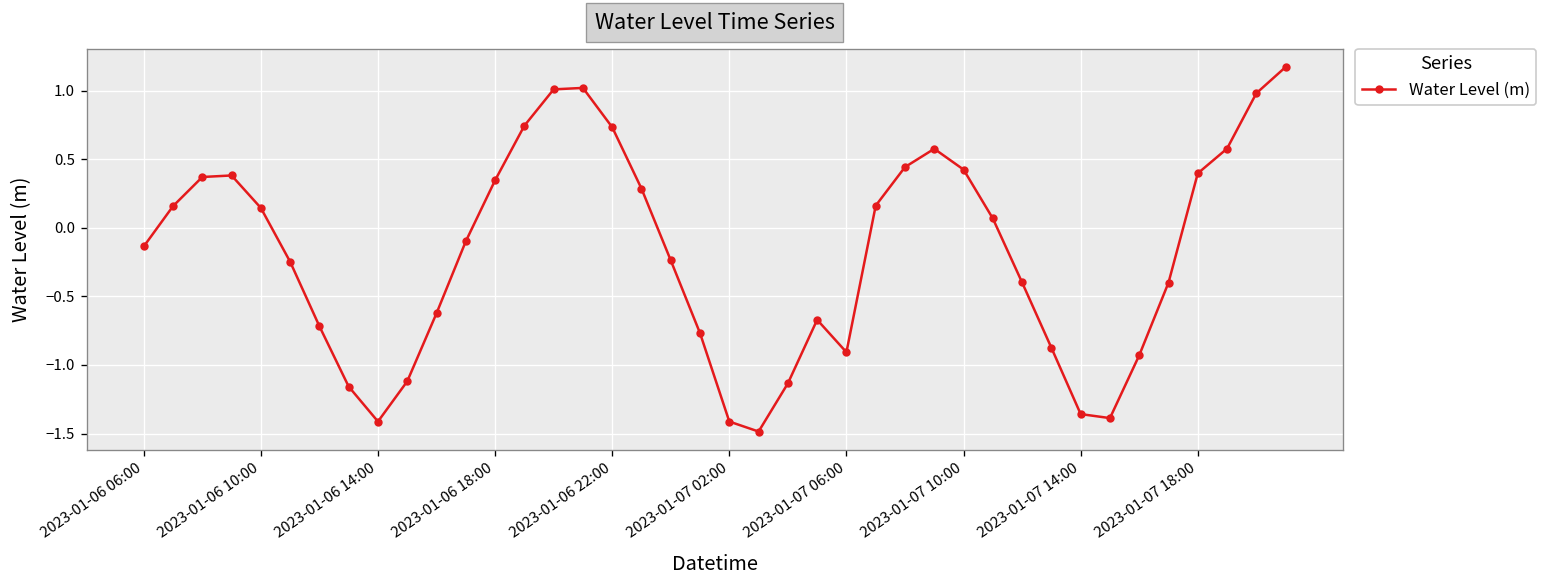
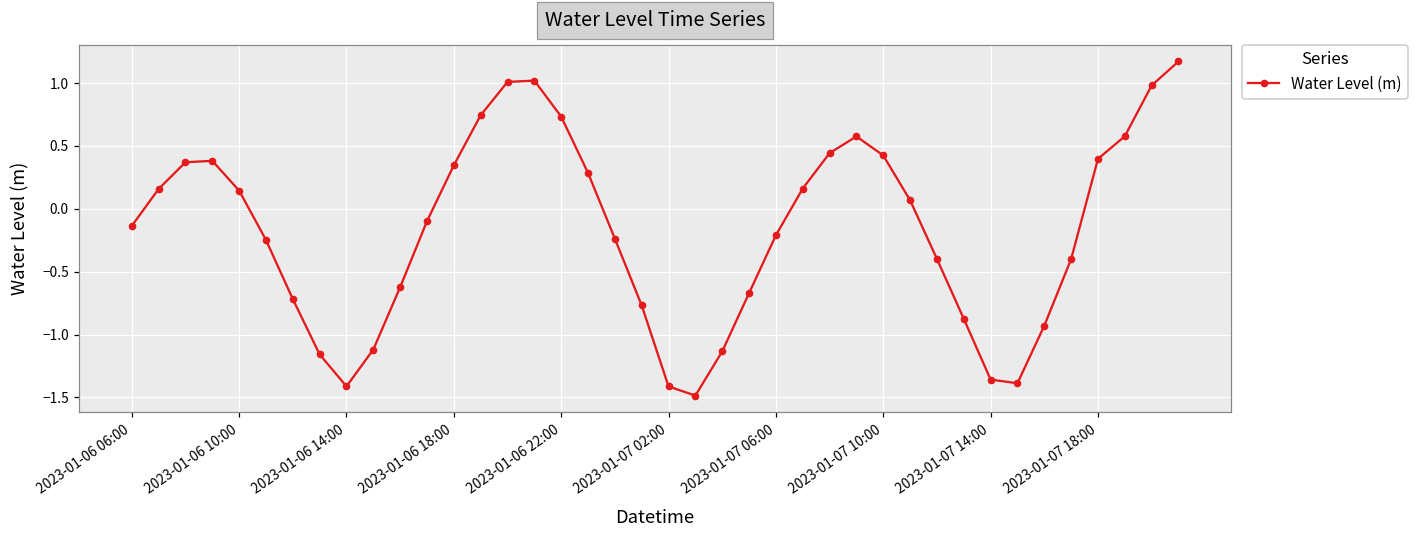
  {
    "2023-01-06 06:00": -0.14,
    "2023-01-06 10:00": 0.15,
    "2023-01-06 14:00": -1.41,
    "2023-01-06 18:00": 0.35,
    "2023-01-06 22:00": 0.73,
    "2023-01-07 02:00": -1.41,
-   "2023-01-07 06:00": -0.91,
+   "2023-01-07 06:00": -0.21,
    "2023-01-07 10:00": 0.42,
    "2023-01-07 14:00": -1.36,
    "2023-01-07 18:00": 0.40
  }
